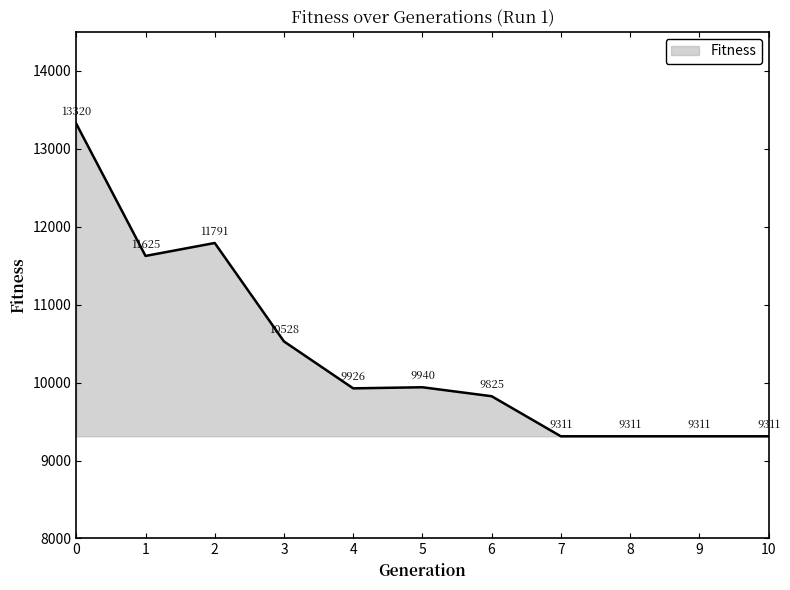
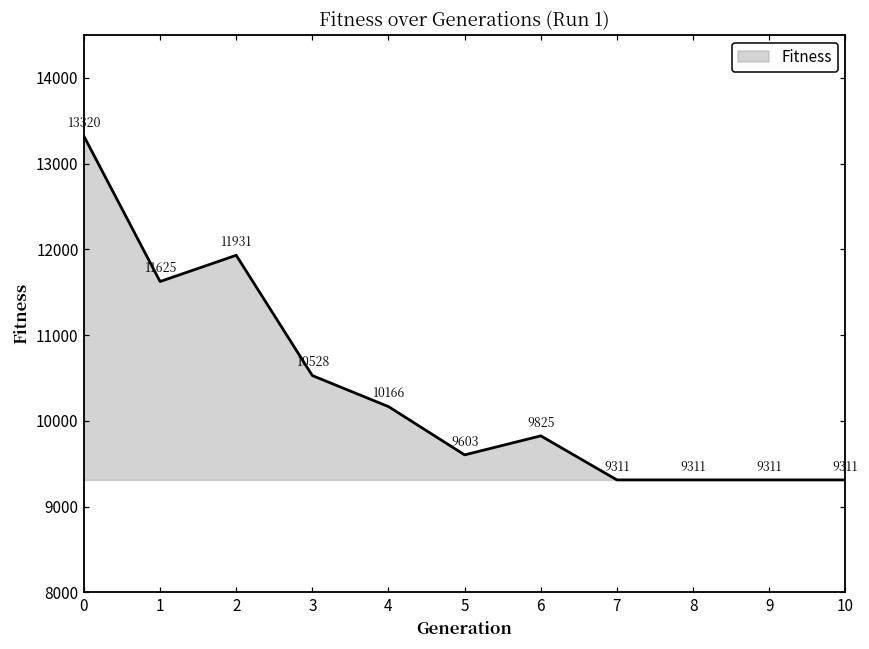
  {
    "0": 13320,
    "1": 11625,
-   "2": 11791,
+   "2": 11931,
    "3": 10528,
-   "4": 9926,
-   "5": 9940,
+   "4": 10166,
+   "5": 9603,
    "6": 9825,
    "7": 9311,
    "8": 9311,
    "9": 9311,
    "10": 9311
  }
